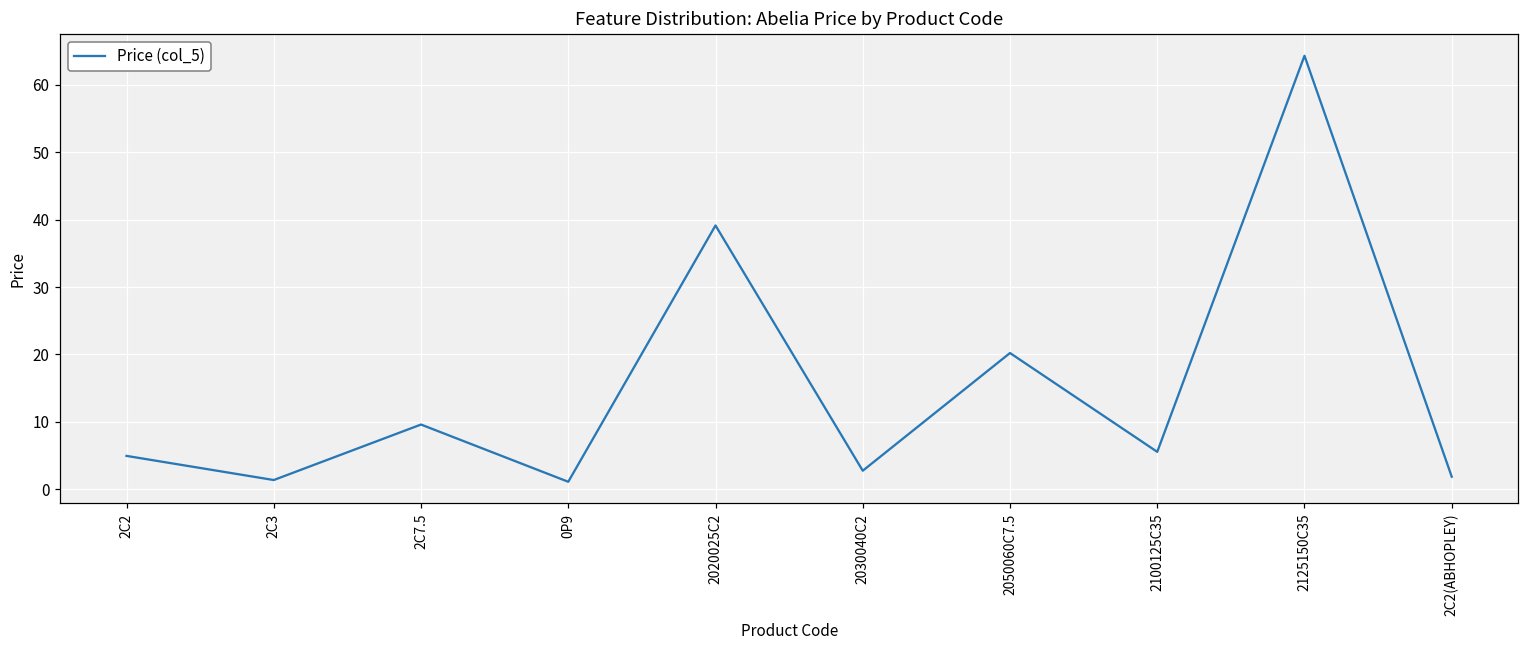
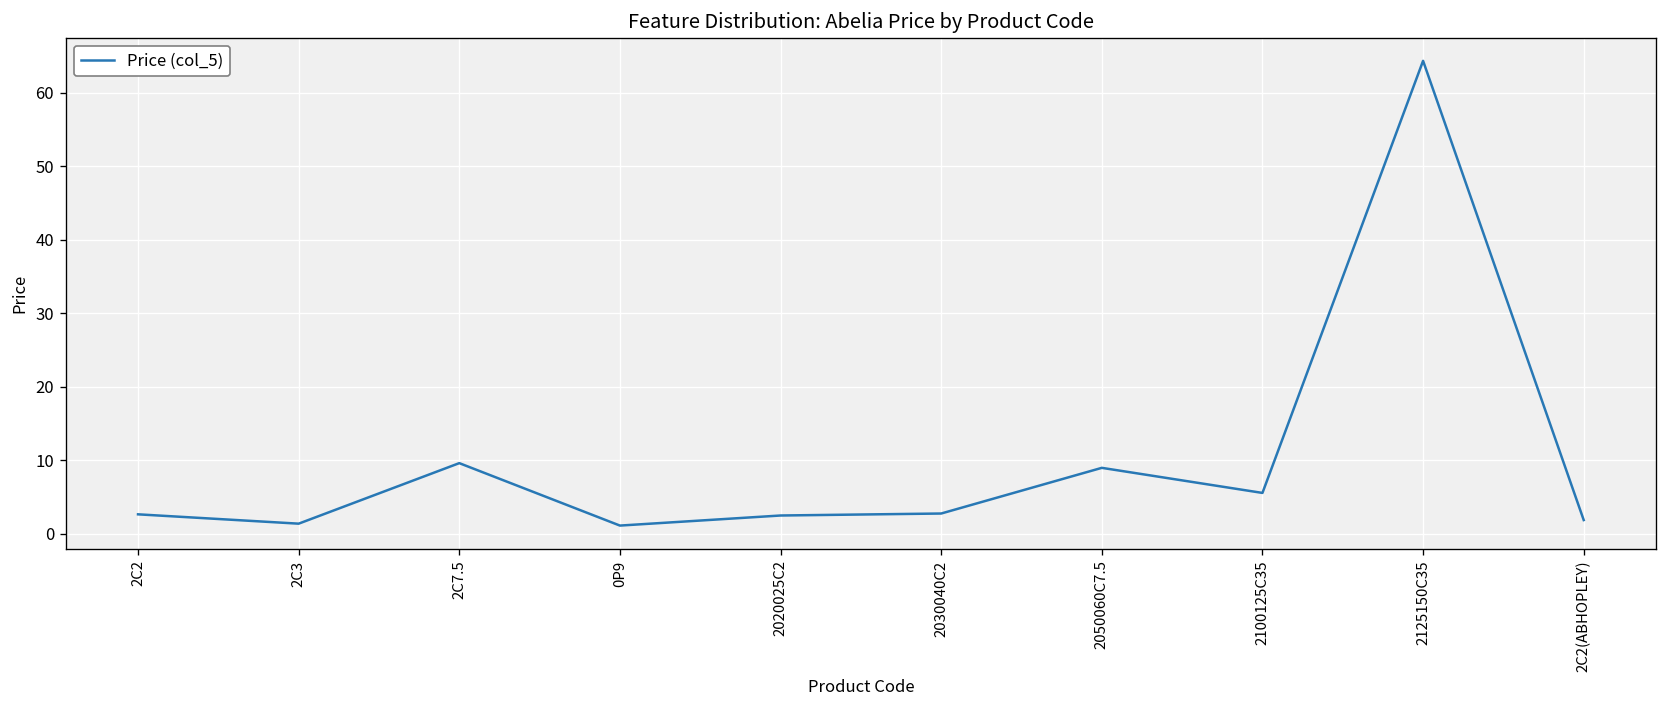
  {
-   "2C2": 5,
+   "2C2": 3,
    "2C3": 1,
    "2C7.5": 10,
    "0P9": 1,
-   "2020025C2": 39,
+   "2020025C2": 2,
    "2030040C2": 3,
-   "2050060C7.5": 20,
+   "2050060C7.5": 9,
    "2100125C35": 6,
    "2125150C35": 64,
    "2C2(ABHOPLEY)": 2
  }
